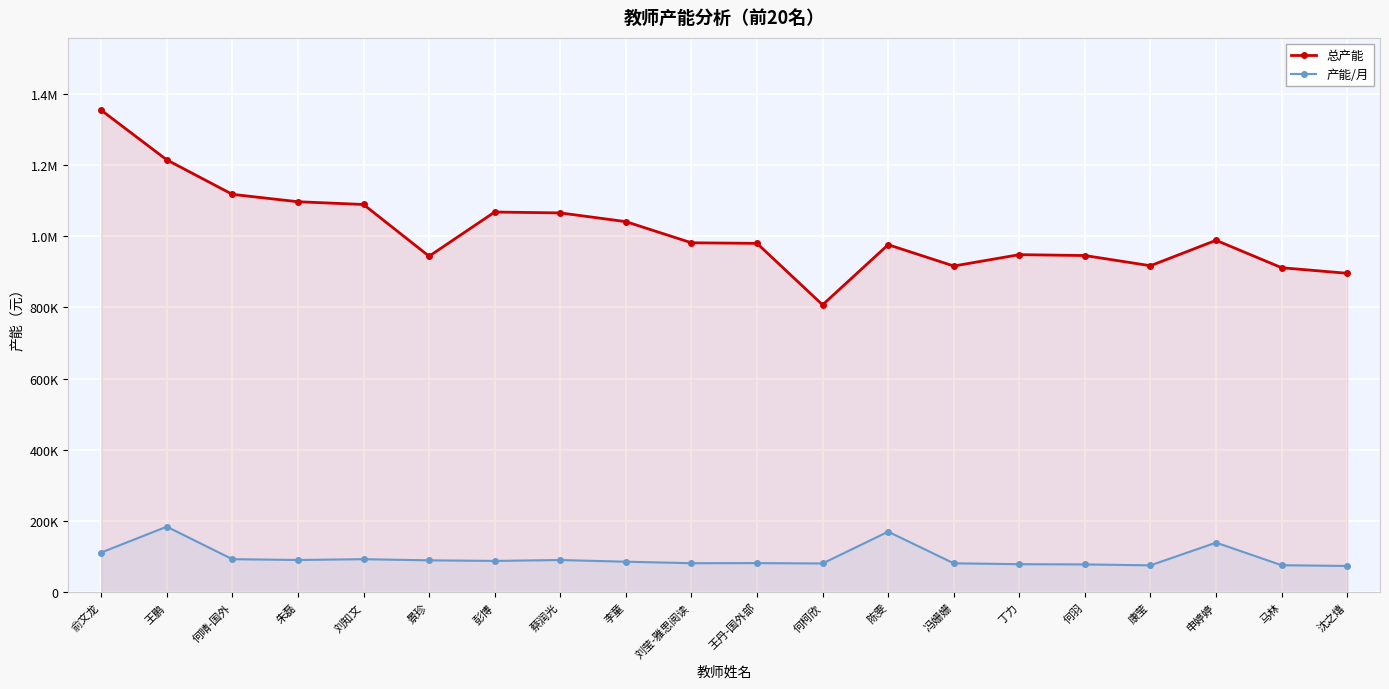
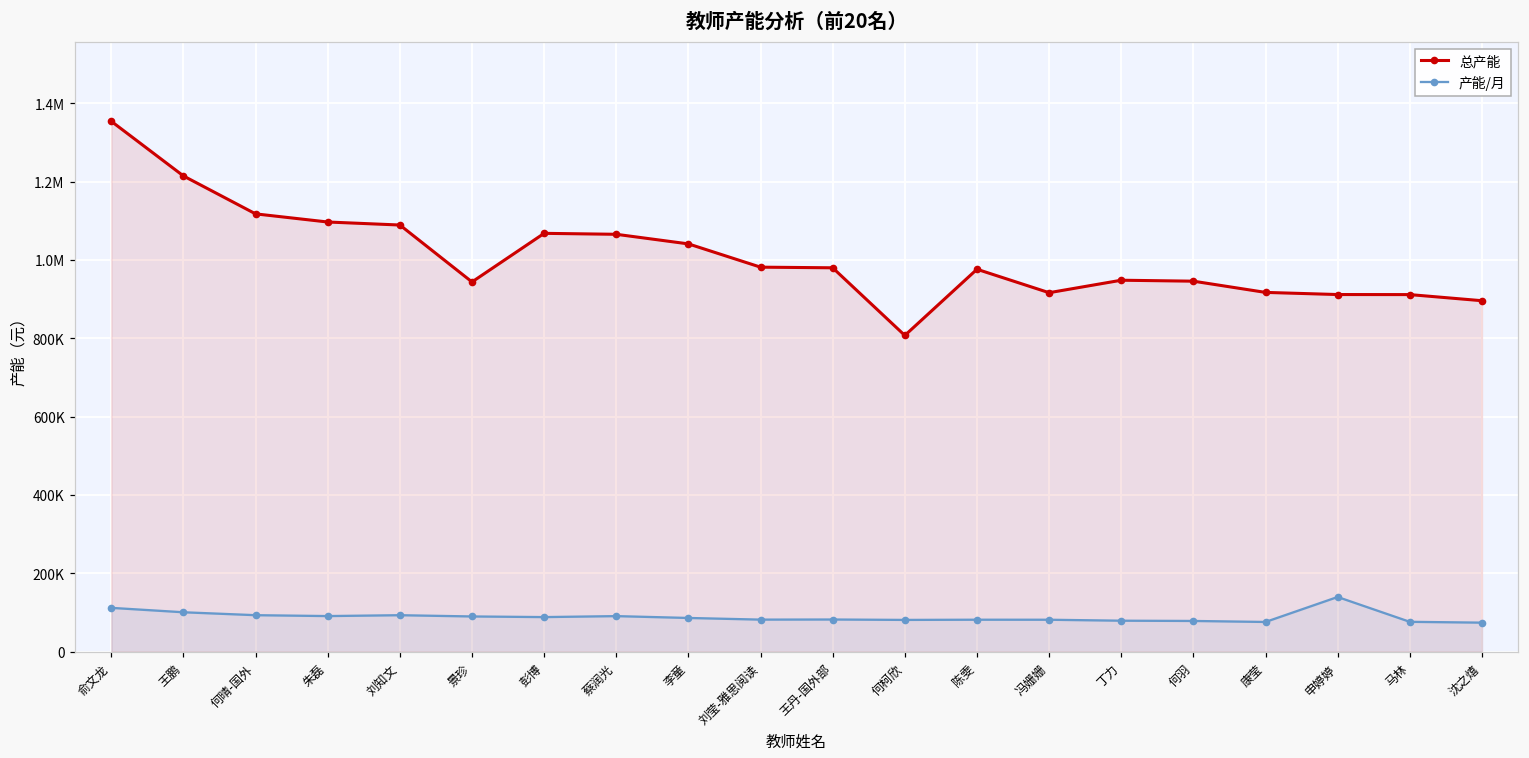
  {
    "总产能": {
      "俞文龙": 1350000,
      "王鹏": 1210000,
      "何晴-国外": 1120000,
      "朱磊": 1100000,
      "刘知文": 1090000,
      "景珍": 940000,
      "彭博": 1070000,
      "蔡润光": 1070000,
      "李童": 1040000,
      "刘莹-雅思阅读": 980000,
      "王丹-国外部": 980000,
      "何柯欣": 810000,
      "陈雯": 980000,
      "冯姗姗": 920000,
      "丁力": 950000,
      "何羽": 950000,
      "康莹": 920000,
-     "申婷婷": 990000,
+     "申婷婷": 910000,
      "马林": 910000,
      "沈之熺": 900000
    },
    "产能/月": {
      "俞文龙": 110000,
-     "王鹏": 180000,
+     "王鹏": 100000,
      "何晴-国外": 90000,
      "朱磊": 90000,
      "刘知文": 90000,
      "景珍": 90000,
      "彭博": 90000,
      "蔡润光": 90000,
      "李童": 90000,
      "刘莹-雅思阅读": 80000,
      "王丹-国外部": 80000,
      "何柯欣": 80000,
-     "陈雯": 170000,
+     "陈雯": 80000,
      "冯姗姗": 80000,
      "丁力": 80000,
      "何羽": 80000,
      "康莹": 80000,
      "申婷婷": 140000,
      "马林": 80000,
      "沈之熺": 70000
    }
  }
